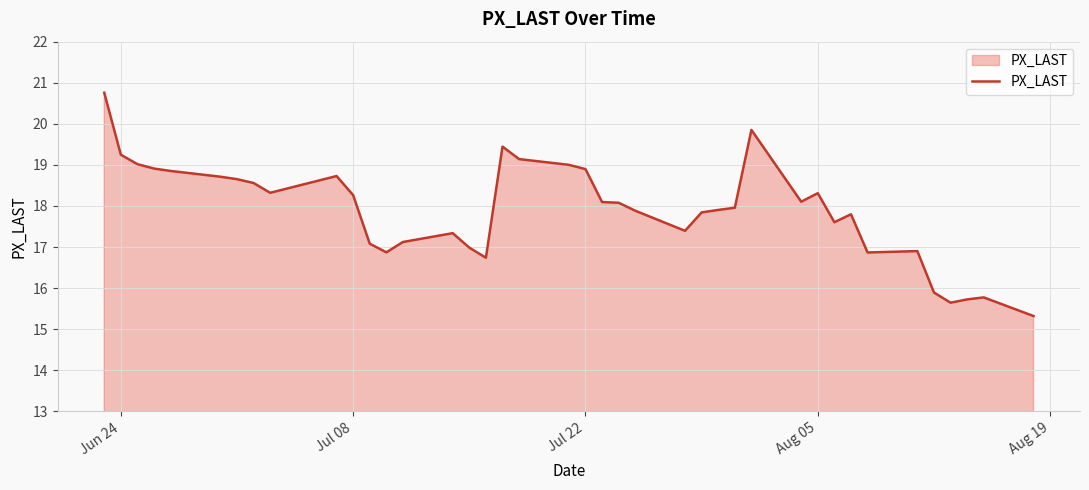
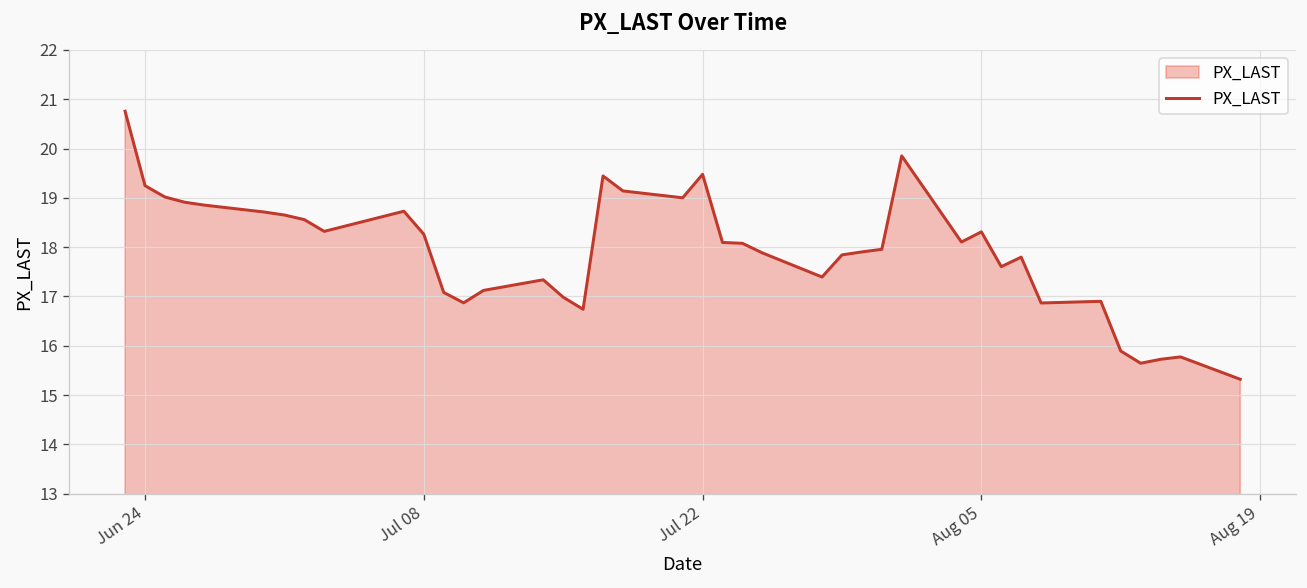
  {
    "Jun 24": 19.2,
    "Jul 08": 18.3,
-   "Jul 22": 18.9,
+   "Jul 22": 19.5,
    "Aug 05": 18.3
  }
